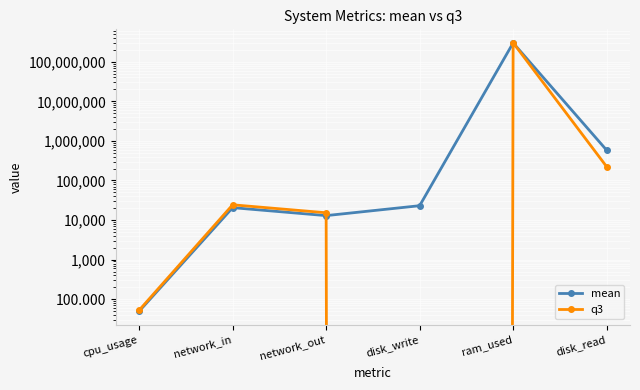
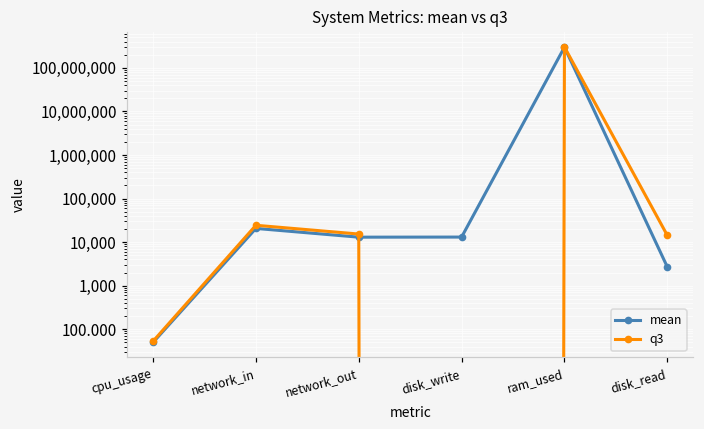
  {
    "mean": {
      "network_in": "20,000",
      "network_out": "13,000",
-     "disk_write": "20,000",
-     "disk_read": "600,000"
+     "disk_write": "13,000",
+     "disk_read": "3,000"
    },
    "q3": {
      "network_in": "20,000",
      "network_out": "15,000",
-     "disk_read": "200,000"
+     "disk_read": "14,000"
    }
  }
